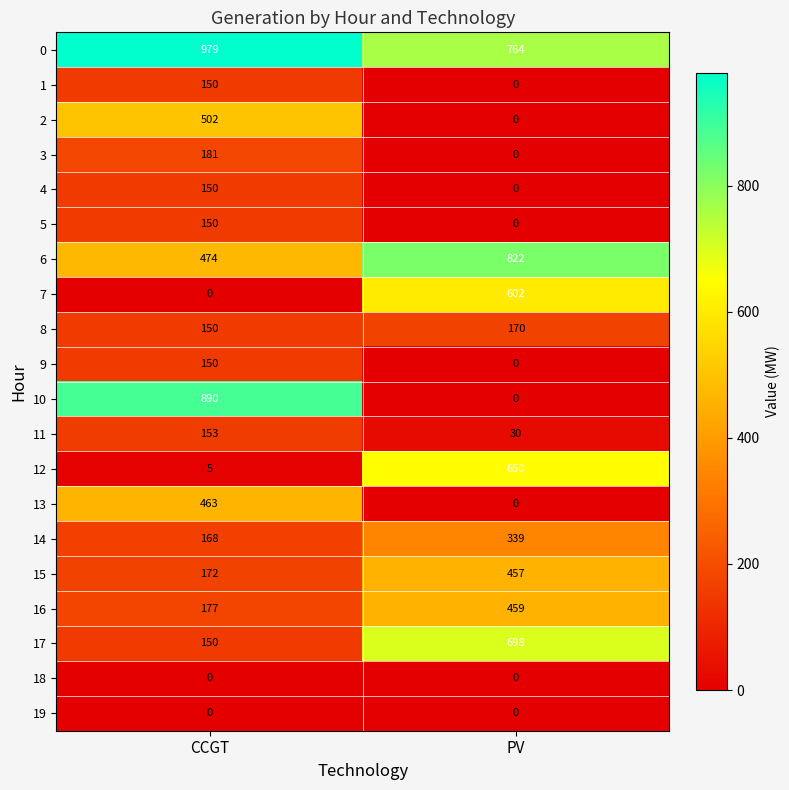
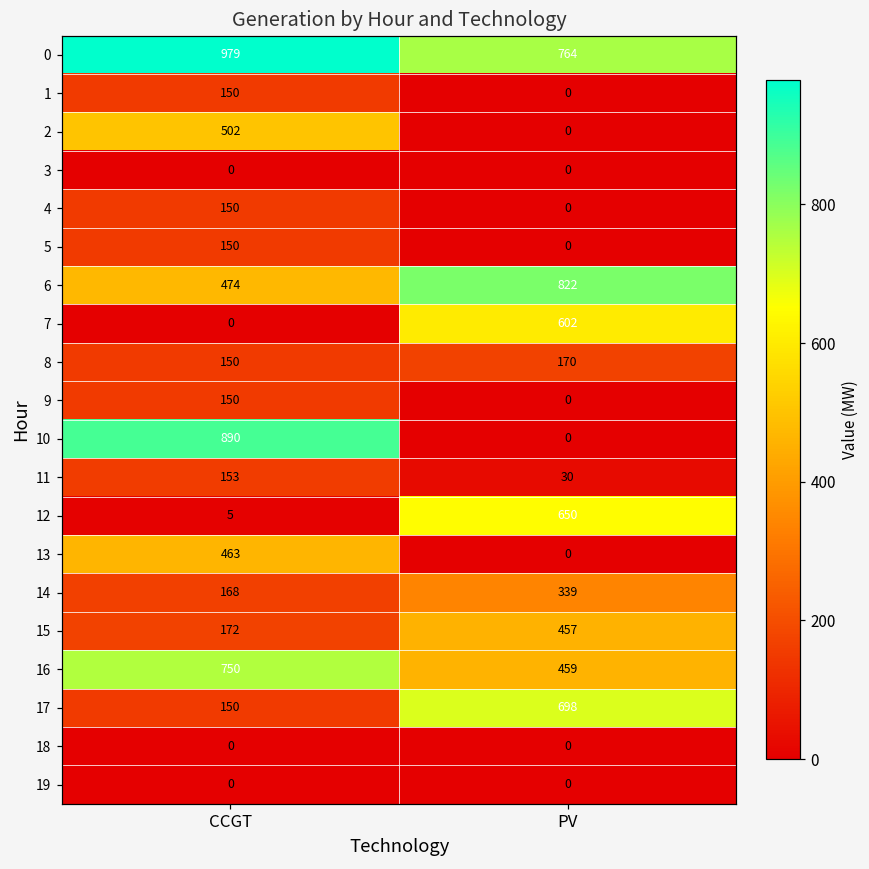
  {
    "0": {
      "CCGT": 979,
      "PV": 764
    },
    "1": {
      "CCGT": 150,
      "PV": 0
    },
    "2": {
      "CCGT": 502,
      "PV": 0
    },
    "3": {
-     "CCGT": 181,
+     "CCGT": 0,
      "PV": 0
    },
    "4": {
      "CCGT": 150,
      "PV": 0
    },
    "5": {
      "CCGT": 150,
      "PV": 0
    },
    "6": {
      "CCGT": 474,
      "PV": 822
    },
    "7": {
      "CCGT": 0,
      "PV": 602
    },
    "8": {
      "CCGT": 150,
      "PV": 170
    },
    "9": {
      "CCGT": 150,
      "PV": 0
    },
    "10": {
      "CCGT": 890,
      "PV": 0
    },
    "11": {
      "CCGT": 153,
      "PV": 30
    },
    "12": {
      "CCGT": 5,
      "PV": 650
    },
    "13": {
      "CCGT": 463,
      "PV": 0
    },
    "14": {
      "CCGT": 168,
      "PV": 339
    },
    "15": {
      "CCGT": 172,
      "PV": 457
    },
    "16": {
-     "CCGT": 177,
+     "CCGT": 750,
      "PV": 459
    },
    "17": {
      "CCGT": 150,
      "PV": 698
    },
    "18": {
      "CCGT": 0,
      "PV": 0
    },
    "19": {
      "CCGT": 0,
      "PV": 0
    }
  }
